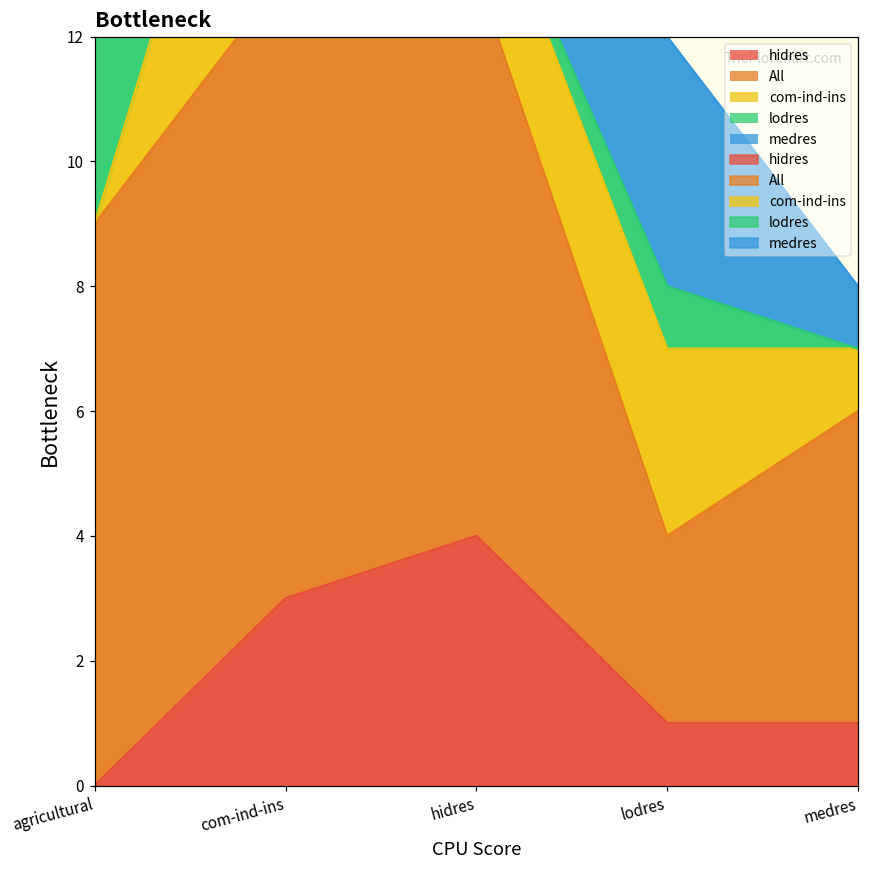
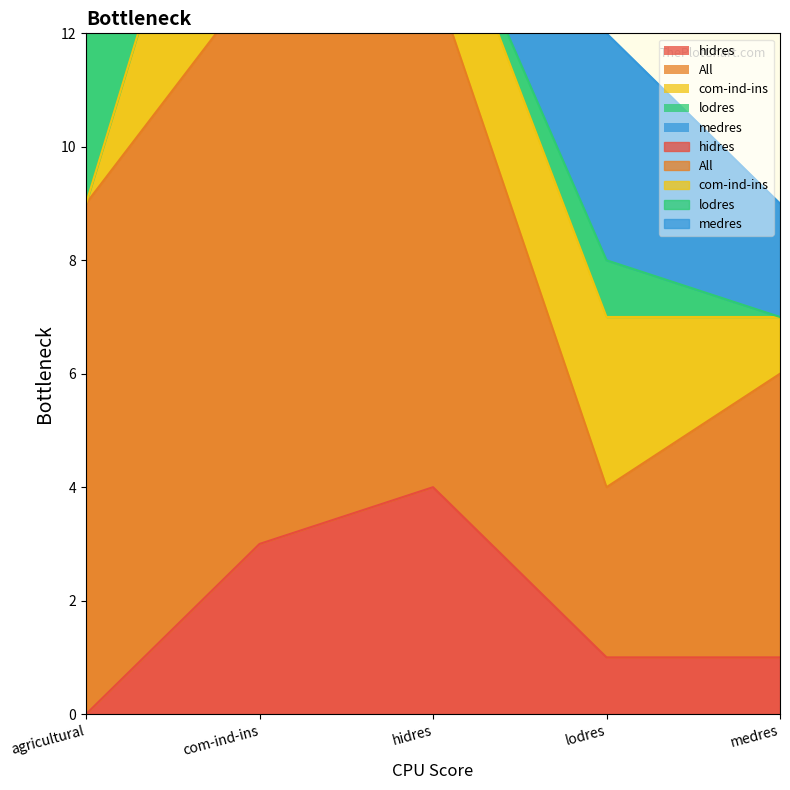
  {
    "com-ind-ins": {
      "lodres": 3
    },
    "lodres": {
      "lodres": 1
    },
    "medres": {
      "lodres": 4,
-     "medres": 1
+     "medres": 2
    }
  }
